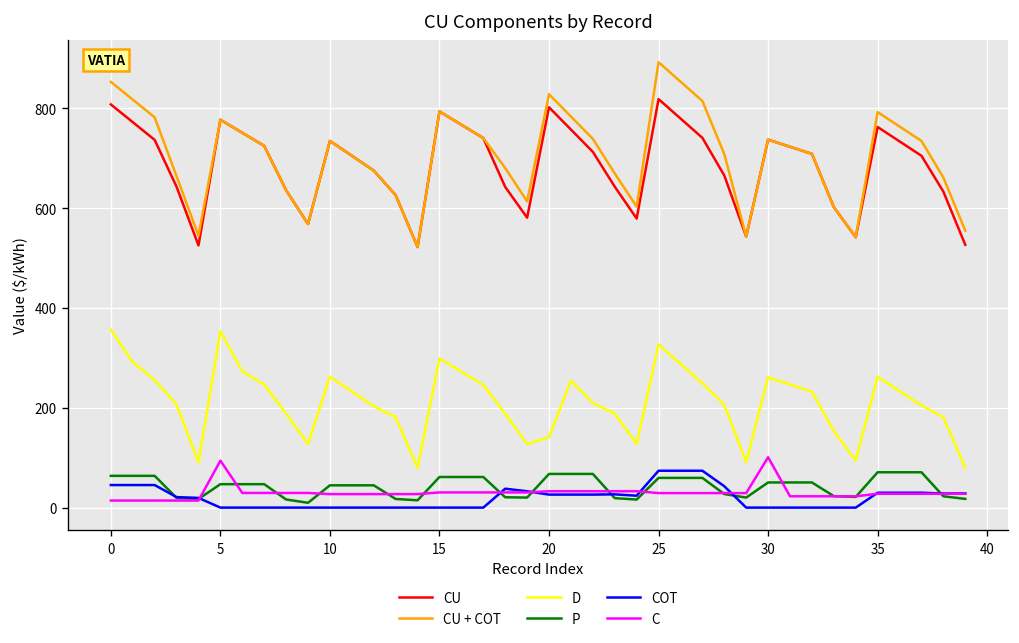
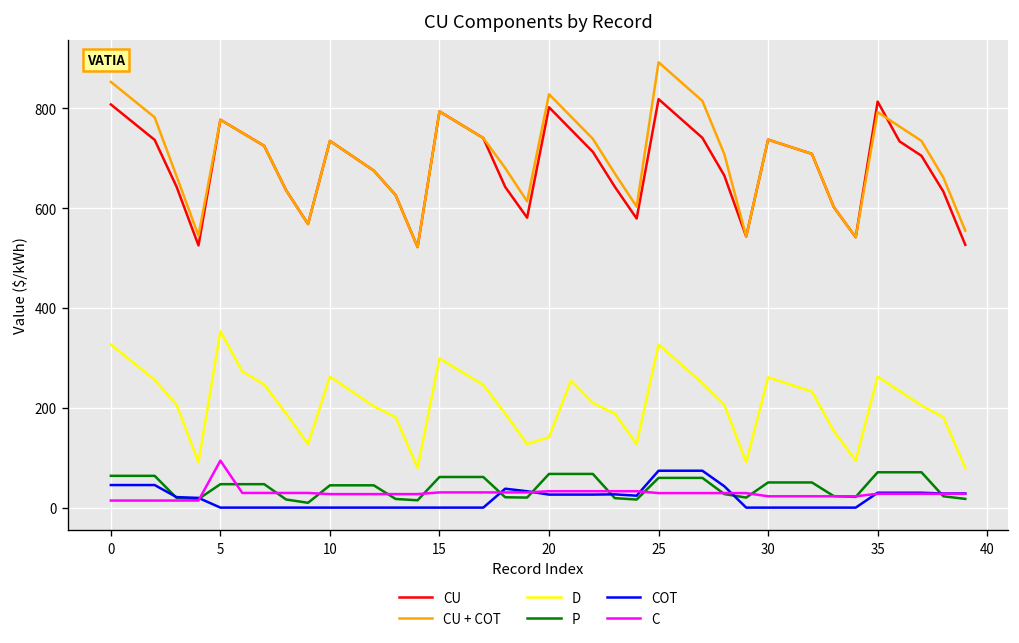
  {
    "CU": {
      "0": 810,
      "20": 800,
      "25": 820,
-     "35": 760
+     "35": 810
    },
    "CU + COT": {
      "0": 850,
      "20": 830,
      "25": 890,
      "35": 790
    },
    "D": {
-     "0": 360,
+     "0": 330,
      "5": 350,
      "10": 260,
      "15": 300,
      "20": 140,
      "25": 330,
      "30": 260,
      "35": 260
    },
    "P": {
      "0": 60,
      "5": 50,
      "10": 40,
      "15": 60,
      "20": 70,
      "25": 60,
      "30": 50,
      "35": 70
    },
    "COT": {
      "0": 50,
      "5": 0,
      "10": 0,
      "15": 0,
      "20": 30,
      "25": 70,
      "30": 0
    },
    "C": {
      "0": 10,
      "5": 90,
      "10": 30,
      "15": 30,
      "20": 30,
      "25": 30,
-     "30": 100
+     "30": 20
    }
  }
